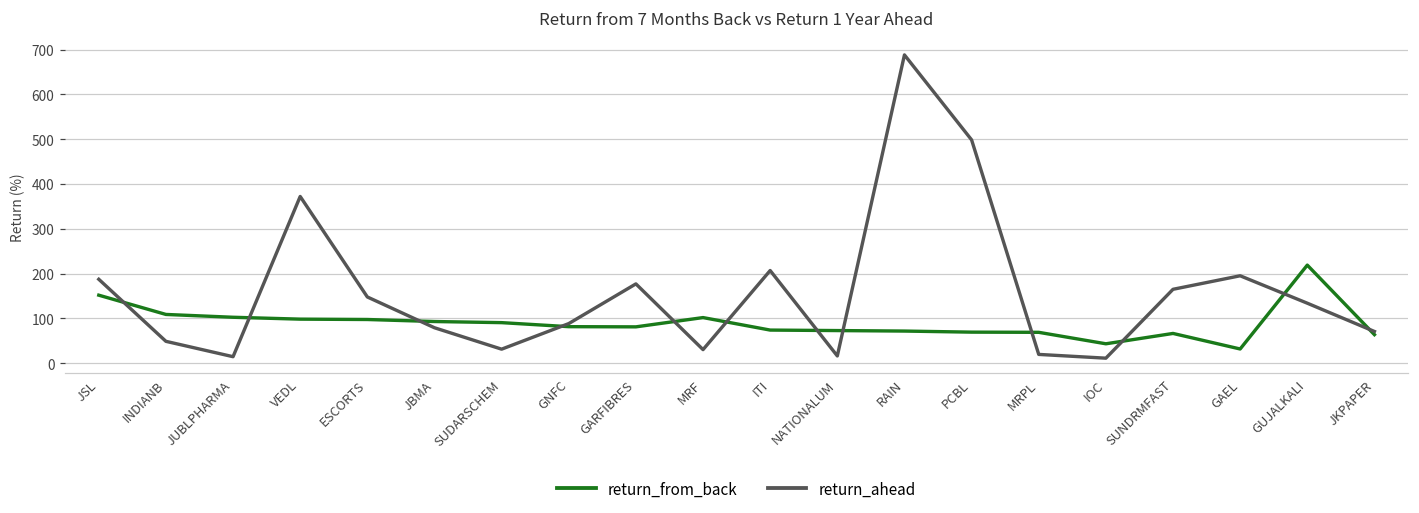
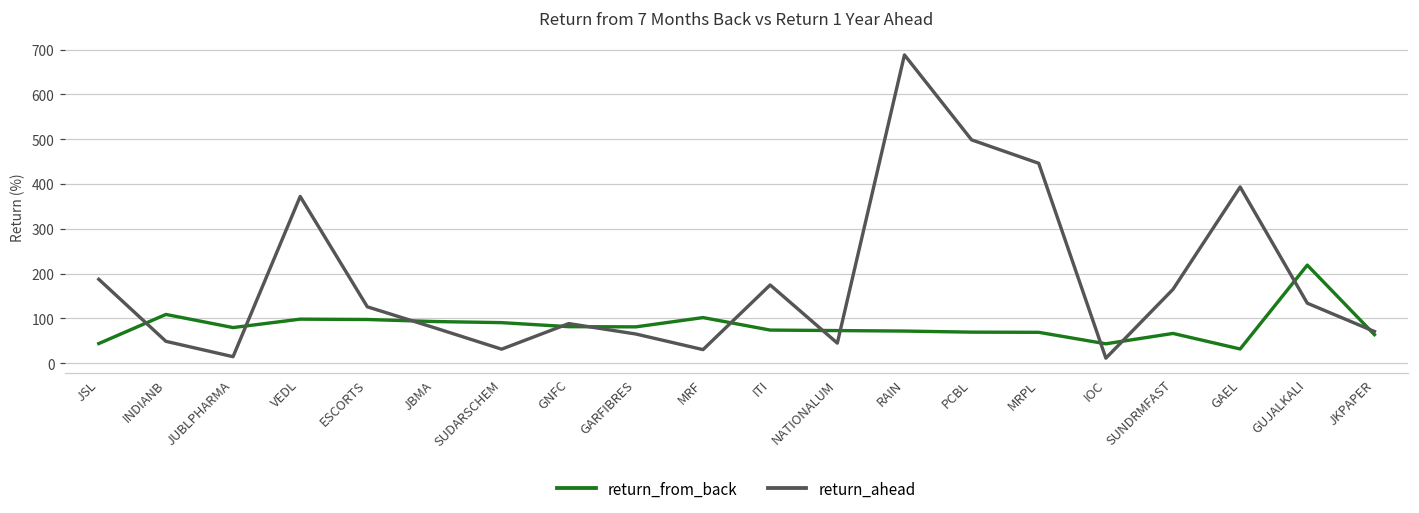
  {
    "return_from_back": {
-     "JSL": 150,
+     "JSL": 40,
      "INDIANB": 110,
-     "JUBLPHARMA": 100,
+     "JUBLPHARMA": 80,
      "VEDL": 100,
      "ESCORTS": 100,
      "JBMA": 90,
      "SUDARSCHEM": 90,
      "GNFC": 80,
      "GARFIBRES": 80,
      "MRF": 100,
      "ITI": 70,
      "NATIONALUM": 70,
      "RAIN": 70,
      "PCBL": 70,
      "MRPL": 70,
      "IOC": 40,
      "SUNDRMFAST": 70,
      "GAEL": 30,
      "GUJALKALI": 220,
      "JKPAPER": 60
    },
    "return_ahead": {
      "JSL": 190,
      "INDIANB": 50,
      "JUBLPHARMA": 10,
      "VEDL": 370,
-     "ESCORTS": 150,
+     "ESCORTS": 130,
      "JBMA": 80,
      "SUDARSCHEM": 30,
      "GNFC": 90,
-     "GARFIBRES": 180,
+     "GARFIBRES": 70,
      "MRF": 30,
-     "ITI": 210,
-     "NATIONALUM": 20,
+     "ITI": 170,
+     "NATIONALUM": 50,
      "RAIN": 690,
      "PCBL": 500,
-     "MRPL": 20,
+     "MRPL": 450,
      "IOC": 10,
      "SUNDRMFAST": 170,
-     "GAEL": 200,
+     "GAEL": 390,
      "GUJALKALI": 130,
      "JKPAPER": 70
    }
  }
